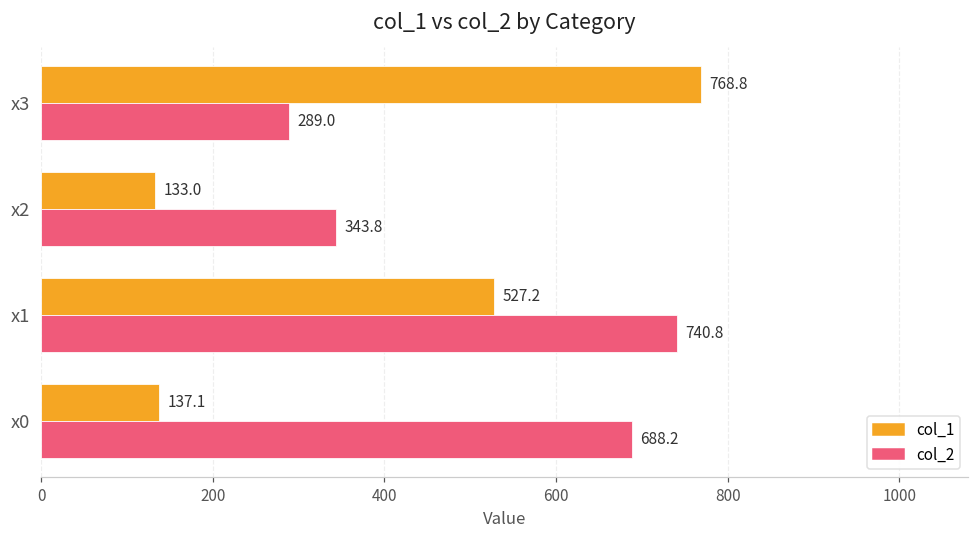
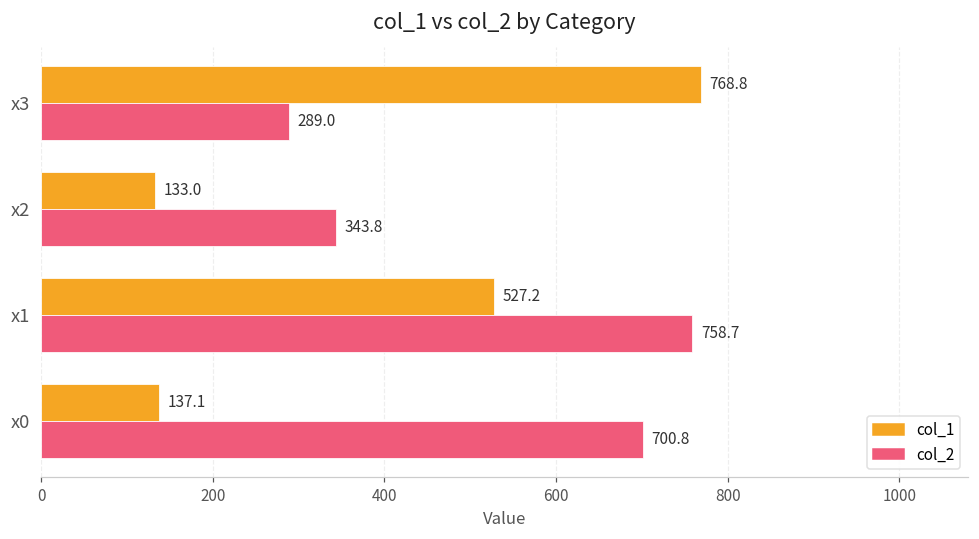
  {
    "col_1": {
      "x3": 768.8,
      "x2": 133.0,
      "x1": 527.2,
      "x0": 137.1
    },
    "col_2": {
      "x3": 289.0,
      "x2": 343.8,
-     "x1": 740.8,
-     "x0": 688.2
+     "x1": 758.7,
+     "x0": 700.8
    }
  }
